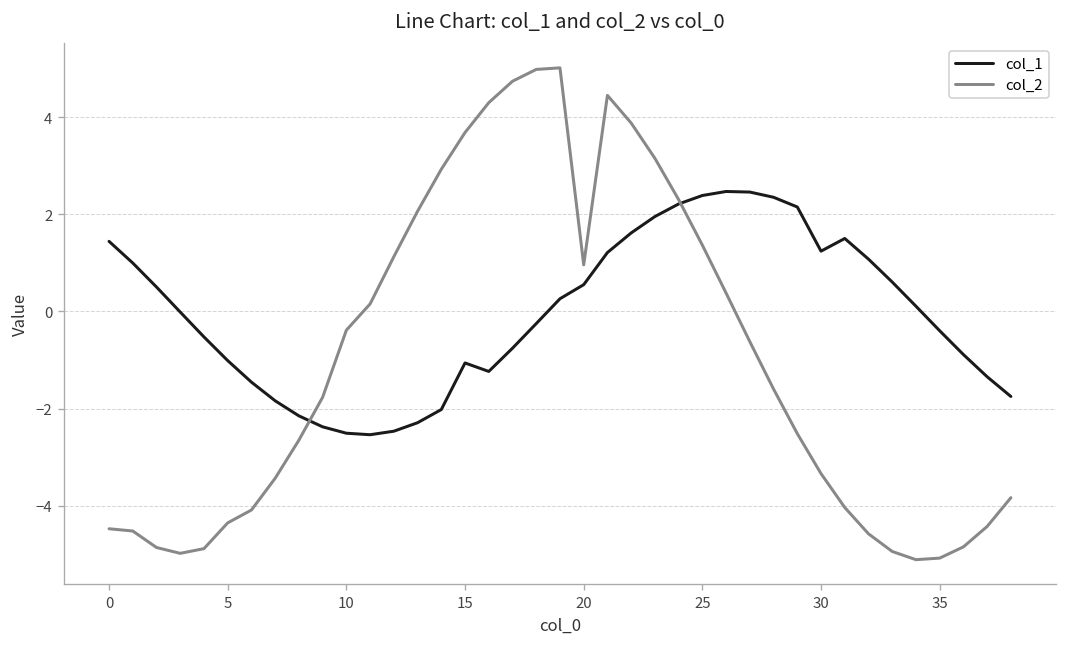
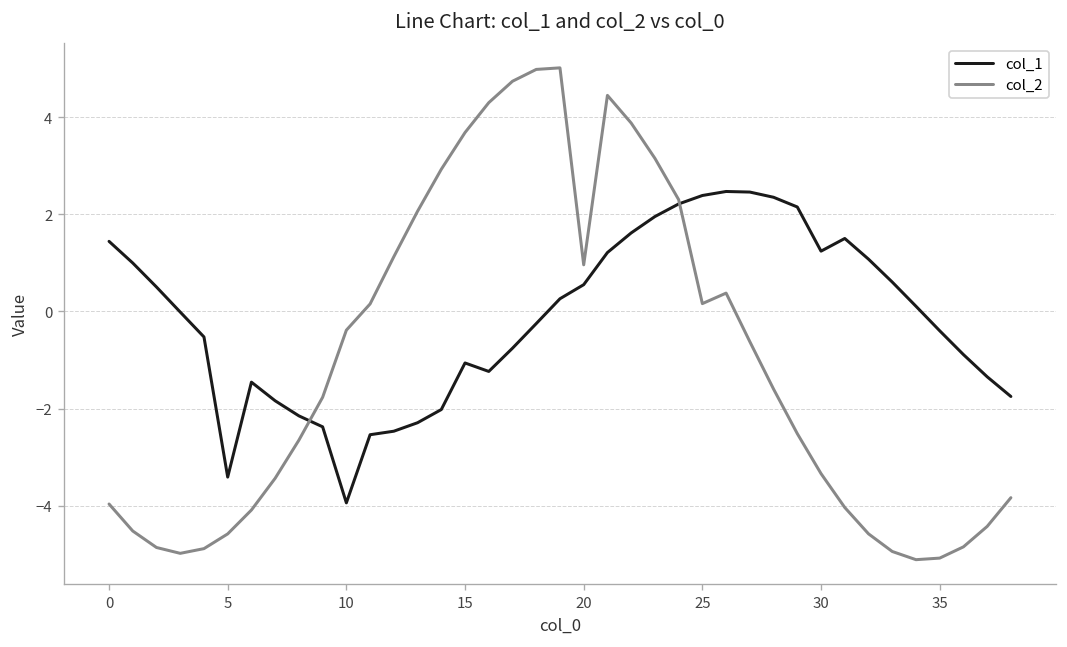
  {
    "col_1": {
      "0": 1.4,
-     "5": -1.0,
-     "10": -2.5,
+     "5": -3.4,
+     "10": -3.9,
      "15": -1.1,
      "20": 0.6,
      "25": 2.4,
      "30": 1.2,
      "35": -0.4
    },
    "col_2": {
-     "0": -4.5,
-     "5": -4.4,
+     "0": -4.0,
+     "5": -4.6,
      "10": -0.4,
      "15": 3.7,
      "20": 1.0,
-     "25": 1.4,
+     "25": 0.2,
      "30": -3.3,
      "35": -5.1
    }
  }
